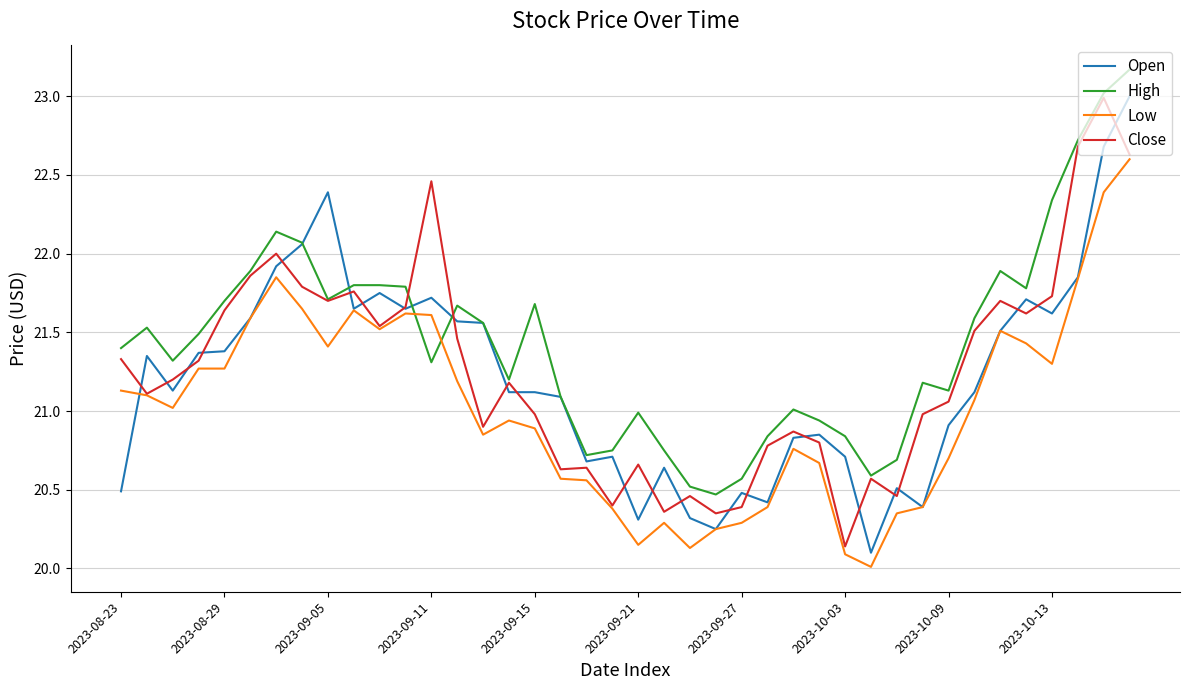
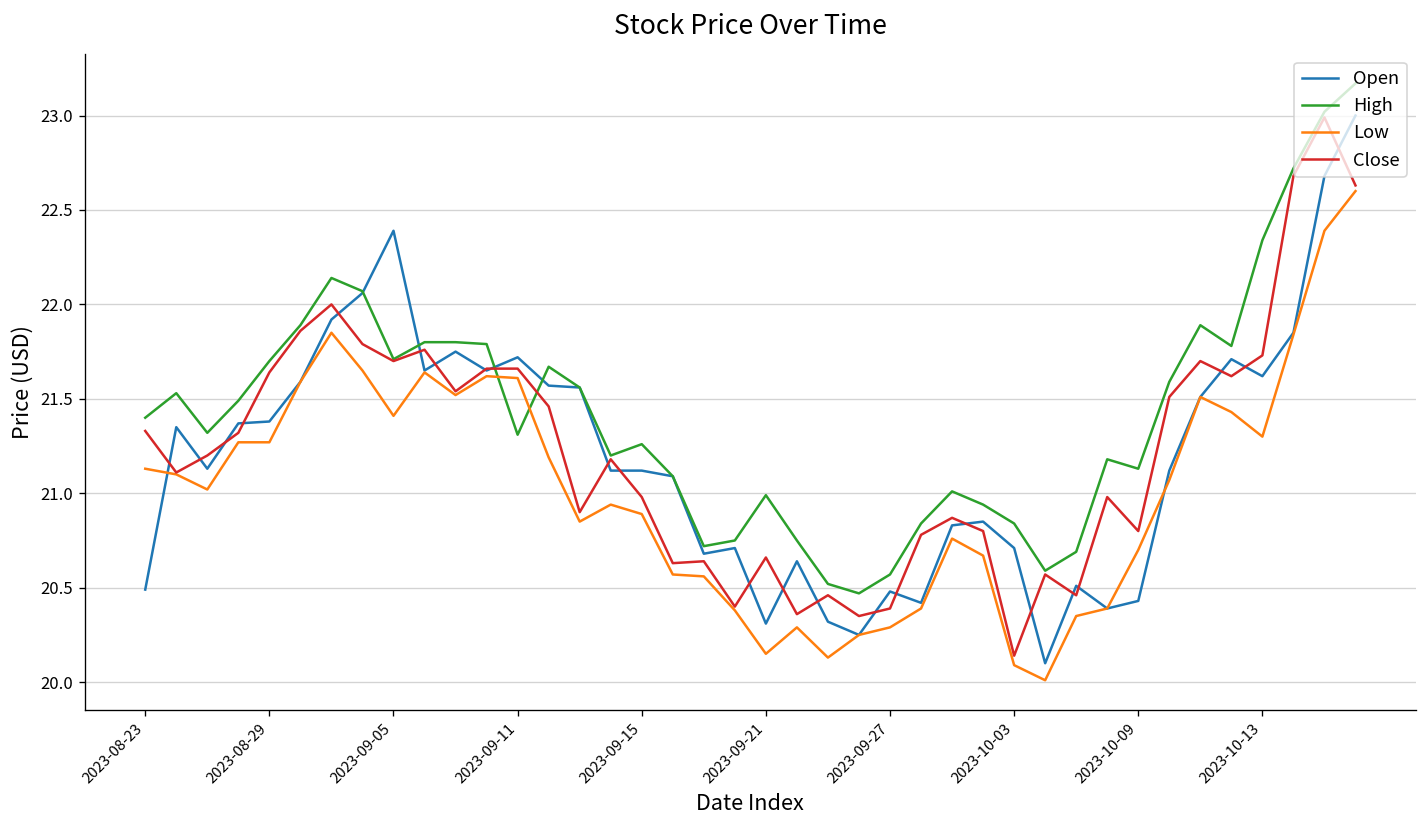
  {
    "Open": {
      "2023-08-23": 20.49,
      "2023-08-29": 21.38,
      "2023-09-05": 22.39,
      "2023-09-11": 21.72,
      "2023-09-15": 21.12,
      "2023-09-21": 20.31,
      "2023-09-27": 20.48,
      "2023-10-03": 20.71,
-     "2023-10-09": 20.91,
+     "2023-10-09": 20.43,
      "2023-10-13": 21.62
    },
    "High": {
      "2023-08-23": 21.40,
      "2023-08-29": 21.70,
      "2023-09-11": 21.31,
-     "2023-09-15": 21.68,
+     "2023-09-15": 21.26,
      "2023-09-21": 20.99,
      "2023-09-27": 20.57,
      "2023-10-03": 20.84,
      "2023-10-09": 21.13,
      "2023-10-13": 22.34
    },
    "Low": {
      "2023-08-23": 21.13,
      "2023-08-29": 21.27,
      "2023-09-05": 21.41,
      "2023-09-11": 21.61,
      "2023-09-15": 20.89,
      "2023-09-21": 20.15,
      "2023-09-27": 20.29,
      "2023-10-03": 20.09,
      "2023-10-09": 20.70,
      "2023-10-13": 21.30
    },
    "Close": {
      "2023-08-23": 21.33,
      "2023-08-29": 21.64,
-     "2023-09-11": 22.46,
+     "2023-09-11": 21.66,
      "2023-09-15": 20.98,
      "2023-09-21": 20.66,
      "2023-09-27": 20.39,
      "2023-10-03": 20.14,
-     "2023-10-09": 21.06,
+     "2023-10-09": 20.80,
      "2023-10-13": 21.73
    }
  }
